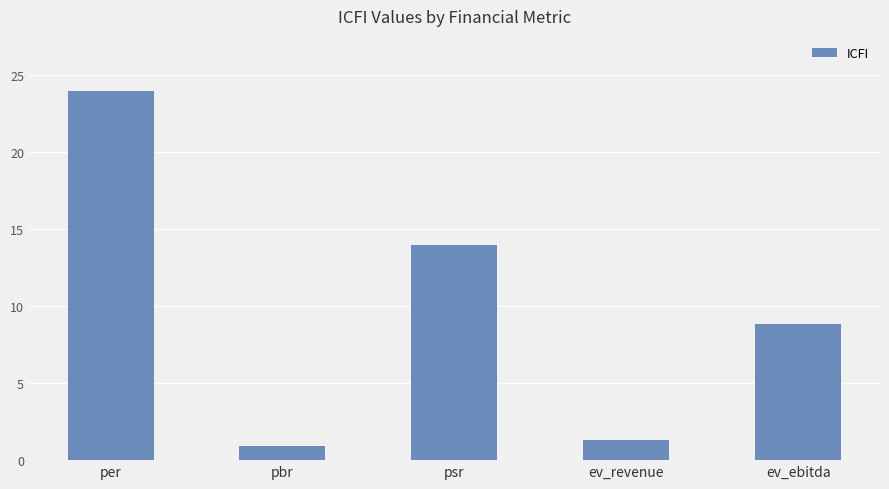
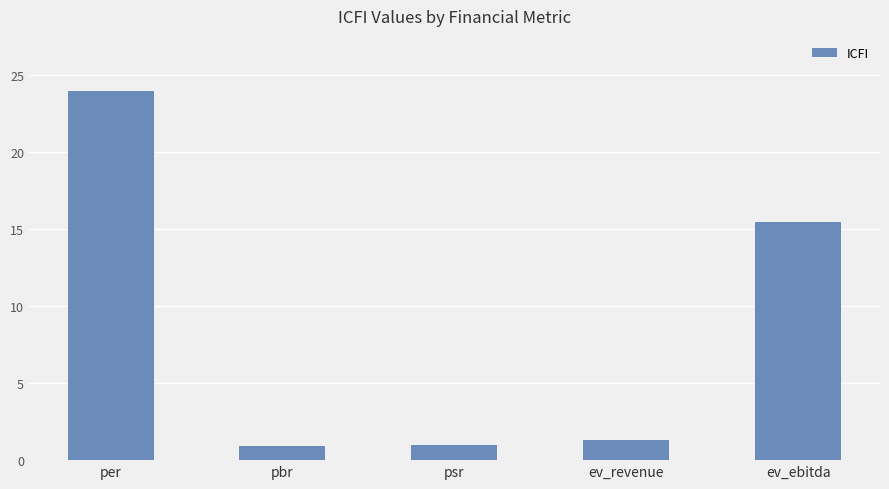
  {
    "per": 24.0,
    "pbr": 0.9,
-   "psr": 14,
+   "psr": 1,
    "ev_revenue": 1.3,
-   "ev_ebitda": 8.9
+   "ev_ebitda": 15.5
  }
